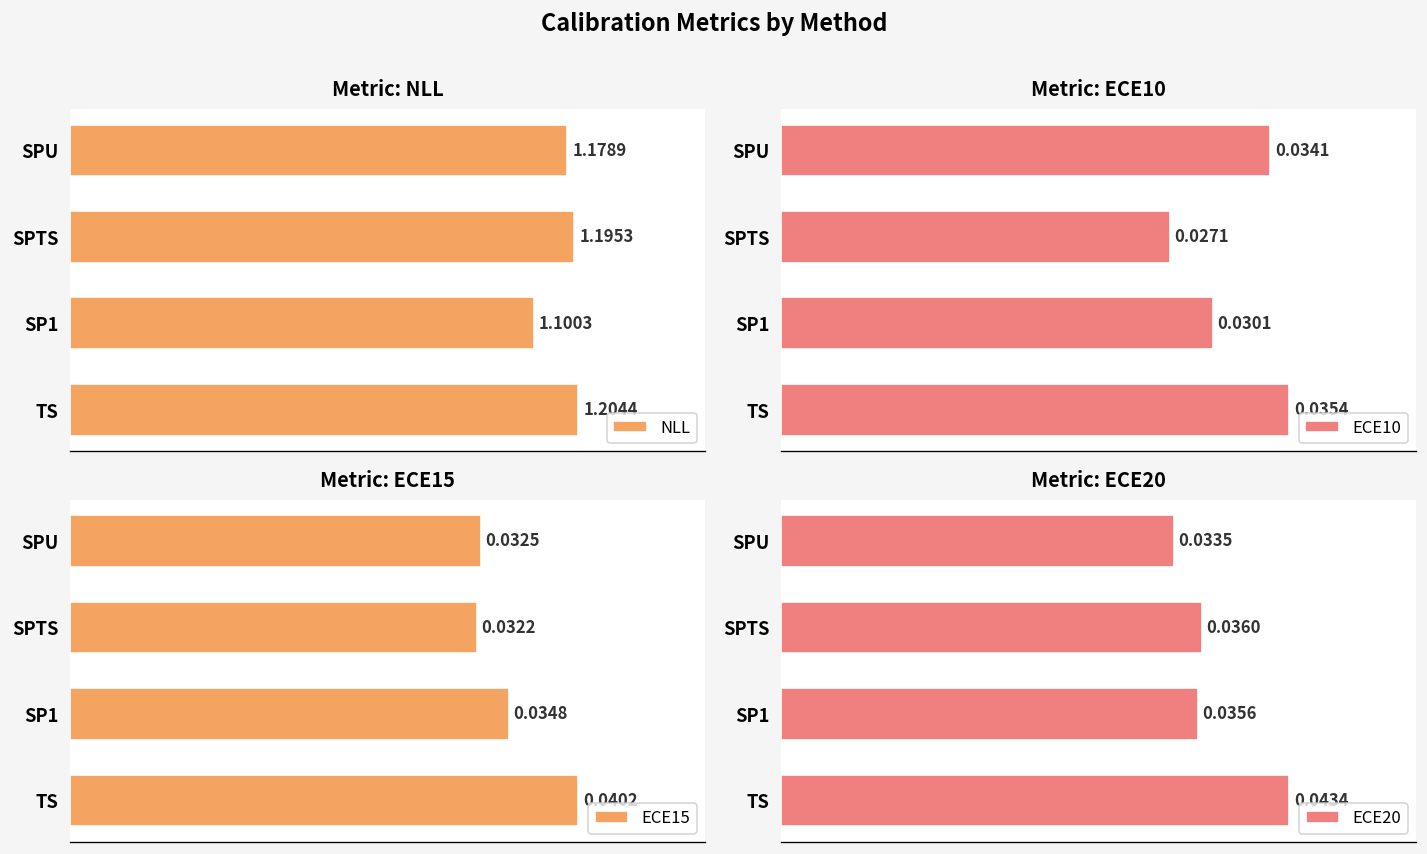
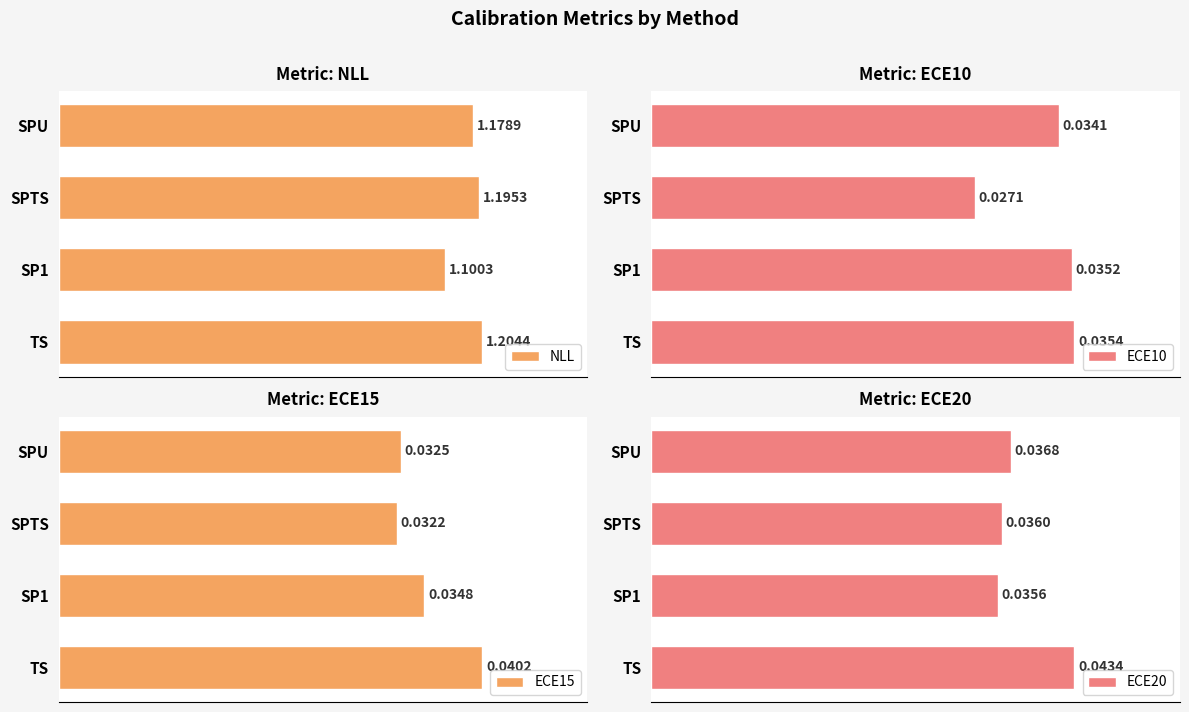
  {
    "Metric: NLL": {
      "SPU": 1.1789,
      "SPTS": 1.1953,
      "SP1": 1.1003
    },
    "Metric: ECE10": {
      "SPU": 0.0341,
      "SPTS": 0.0271,
-     "SP1": 0.0301
+     "SP1": 0.0352
    },
    "Metric: ECE15": {
      "SPU": 0.0325,
      "SPTS": 0.0322,
      "SP1": 0.0348
    },
    "Metric: ECE20": {
-     "SPU": 0.0335,
+     "SPU": 0.0368,
      "SPTS": 0.0360,
      "SP1": 0.0356
    }
  }
